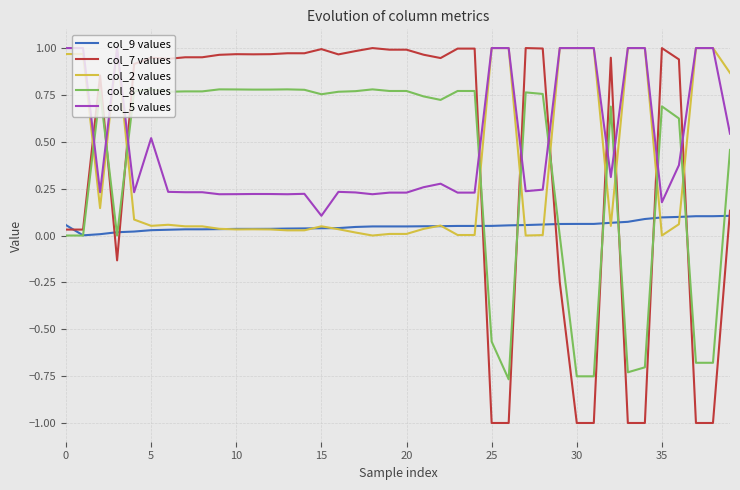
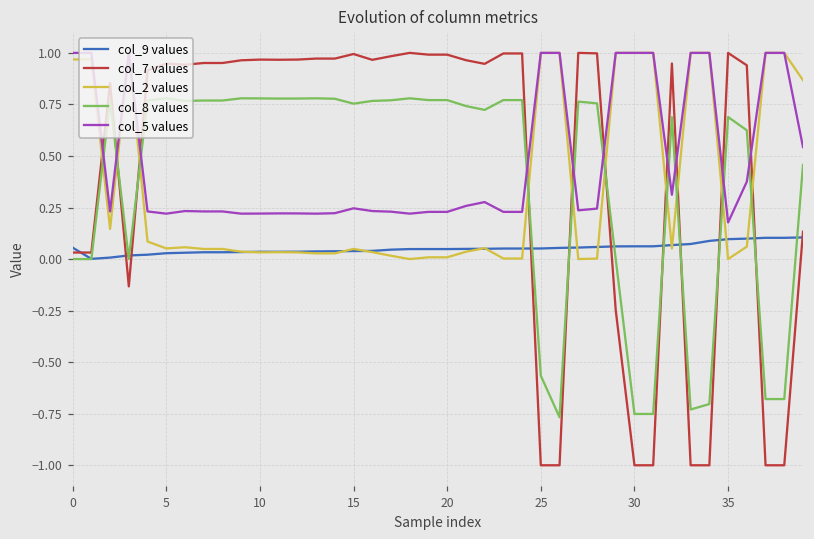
  {
    "col_9 values": {
      "0": 0.06,
      "5": 0.03,
      "20": 0.05,
      "25": 0.05,
      "30": 0.06,
      "35": 0.10
    },
    "col_7 values": {
      "0": 0.03,
      "10": 0.97,
      "15": 0.99,
      "20": 0.99,
      "25": -1.00,
      "30": -1.00,
      "35": 1.00
    },
    "col_2 values": {
      "0": 0.97,
      "5": 0.05,
      "20": 0.01,
      "35": 0.00
    },
    "col_8 values": {
      "0": 0.00,
      "10": 0.78,
      "15": 0.75,
      "20": 0.77,
      "25": -0.57,
      "30": -0.75,
      "35": 0.69
    },
    "col_5 values": {
      "0": 1.00,
-     "5": 0.52,
+     "5": 0.22,
      "10": 0.22,
-     "15": 0.11,
+     "15": 0.25,
      "20": 0.23,
      "35": 0.18
    }
  }
